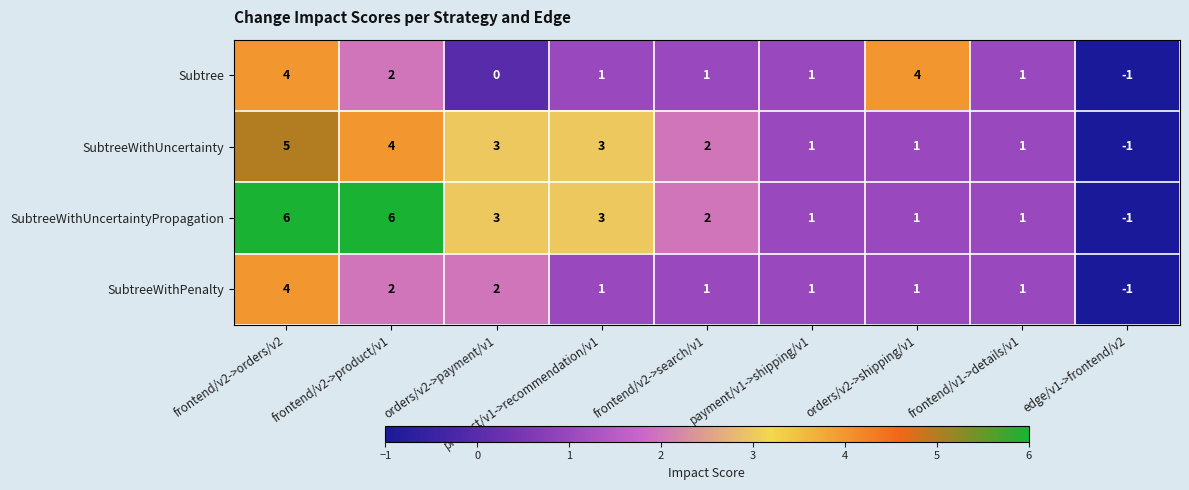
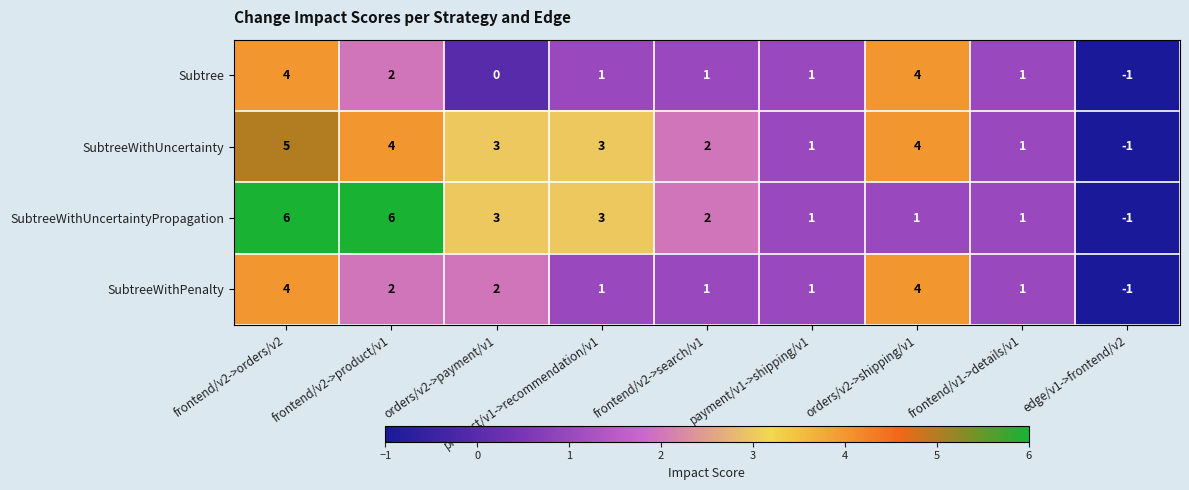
  {
    "Subtree": {
      "frontend/v2->orders/v2": 4,
      "frontend/v2->product/v1": 2,
      "orders/v2->payment/v1": 0,
      "product/v1->recommendation/v1": 1,
      "frontend/v2->search/v1": 1,
      "payment/v1->shipping/v1": 1,
      "orders/v2->shipping/v1": 4,
      "frontend/v1->details/v1": 1,
      "edge/v1->frontend/v2": -1
    },
    "SubtreeWithUncertainty": {
      "frontend/v2->orders/v2": 5,
      "frontend/v2->product/v1": 4,
      "orders/v2->payment/v1": 3,
      "product/v1->recommendation/v1": 3,
      "frontend/v2->search/v1": 2,
      "payment/v1->shipping/v1": 1,
-     "orders/v2->shipping/v1": 1,
+     "orders/v2->shipping/v1": 4,
      "frontend/v1->details/v1": 1,
      "edge/v1->frontend/v2": -1
    },
    "SubtreeWithUncertaintyPropagation": {
      "frontend/v2->orders/v2": 6,
      "frontend/v2->product/v1": 6,
      "orders/v2->payment/v1": 3,
      "product/v1->recommendation/v1": 3,
      "frontend/v2->search/v1": 2,
      "payment/v1->shipping/v1": 1,
      "orders/v2->shipping/v1": 1,
      "frontend/v1->details/v1": 1,
      "edge/v1->frontend/v2": -1
    },
    "SubtreeWithPenalty": {
      "frontend/v2->orders/v2": 4,
      "frontend/v2->product/v1": 2,
      "orders/v2->payment/v1": 2,
      "product/v1->recommendation/v1": 1,
      "frontend/v2->search/v1": 1,
      "payment/v1->shipping/v1": 1,
-     "orders/v2->shipping/v1": 1,
+     "orders/v2->shipping/v1": 4,
      "frontend/v1->details/v1": 1,
      "edge/v1->frontend/v2": -1
    }
  }
